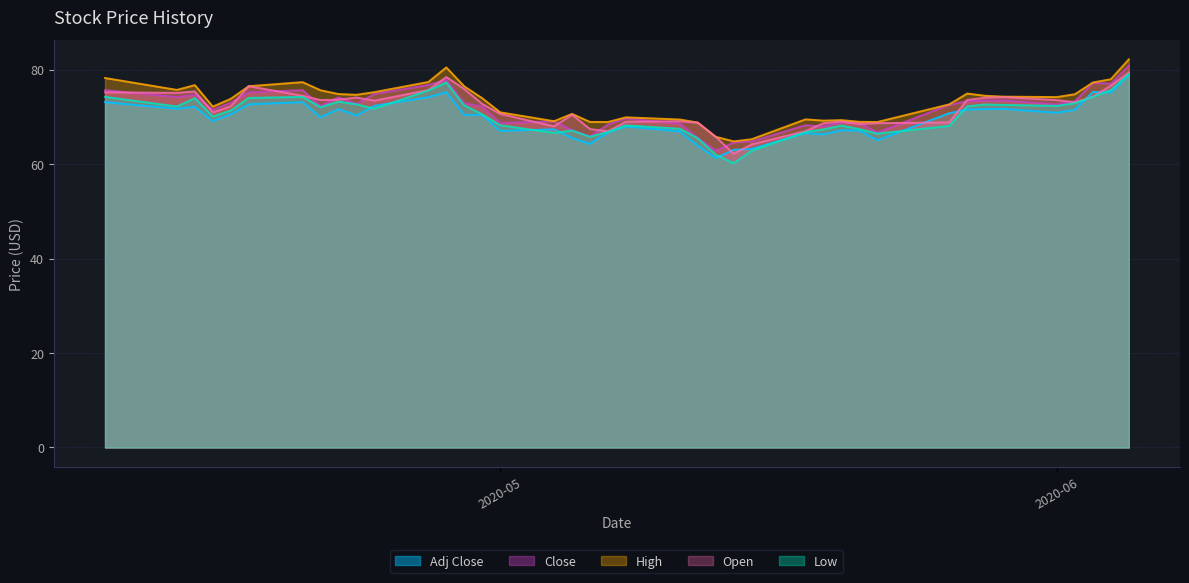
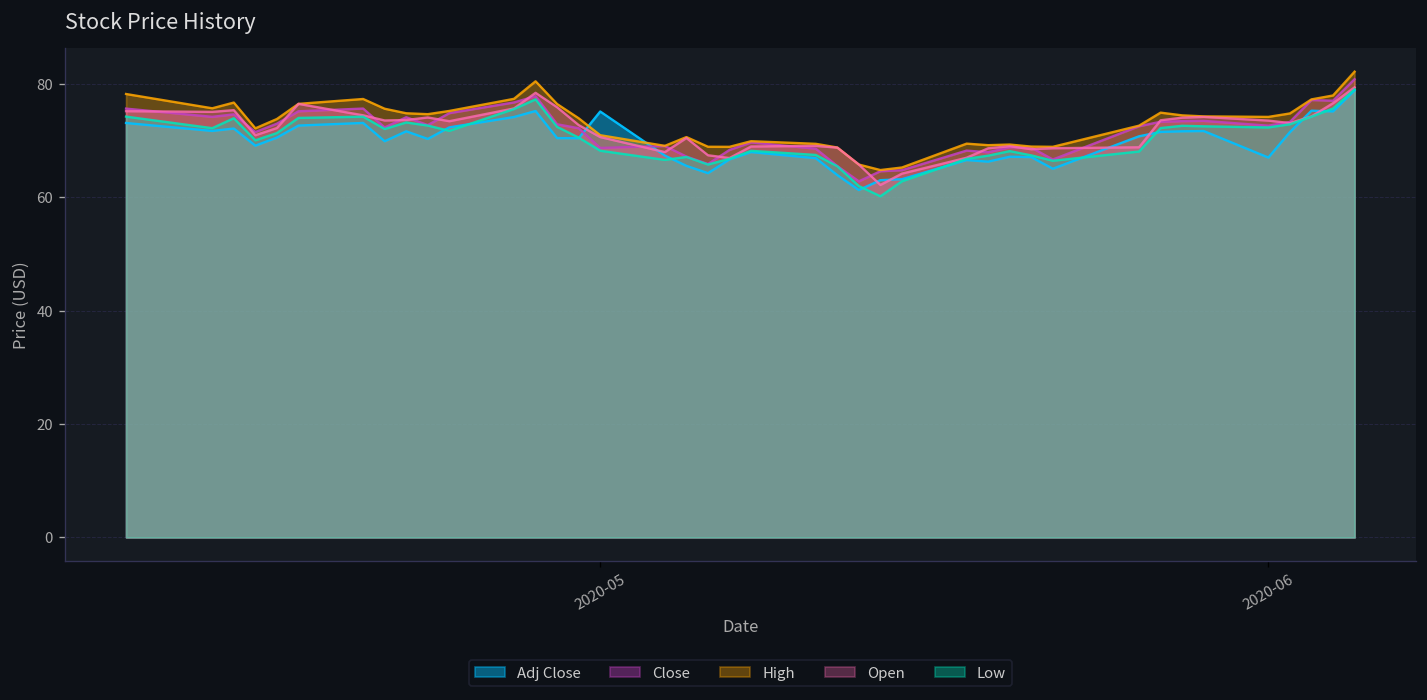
  {
    "Adj Close": {
-     "2020-05": 67,
-     "2020-06": 71
+     "2020-05": 75,
+     "2020-06": 67
    },
    "High": {
      "2020-06": 74
    }
  }
